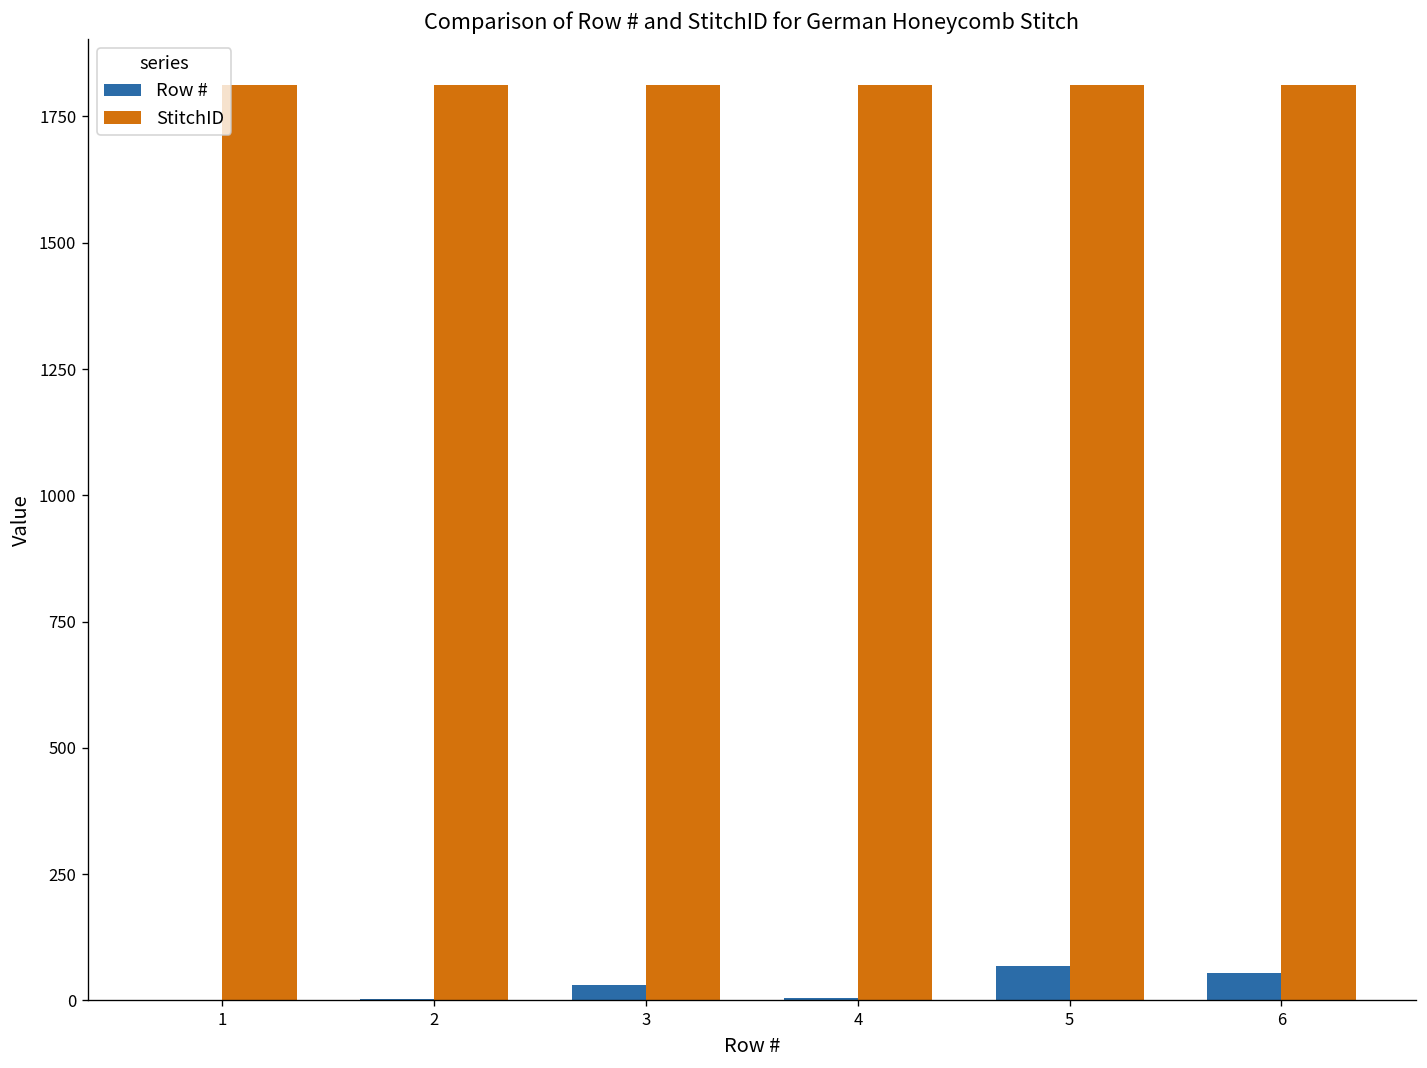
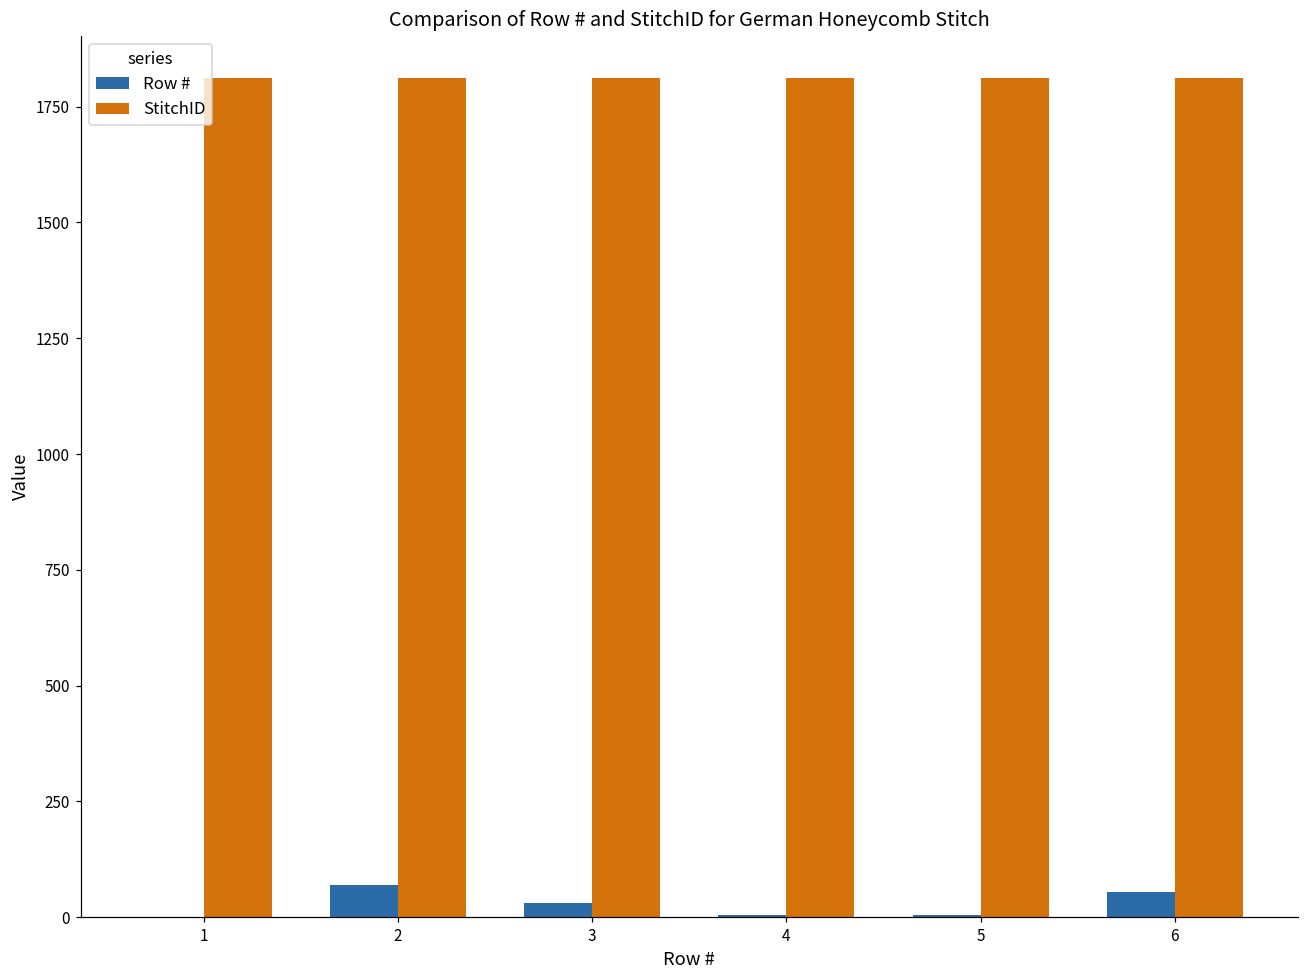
  {
    "Row #": {
-     "2": 0,
+     "2": 70,
      "3": 30,
-     "5": 70,
+     "5": 10,
      "6": 60
    },
    "StitchID": {
      "1": 1810,
      "2": 1810,
      "3": 1810,
      "4": 1810,
      "5": 1810,
      "6": 1810
    }
  }
